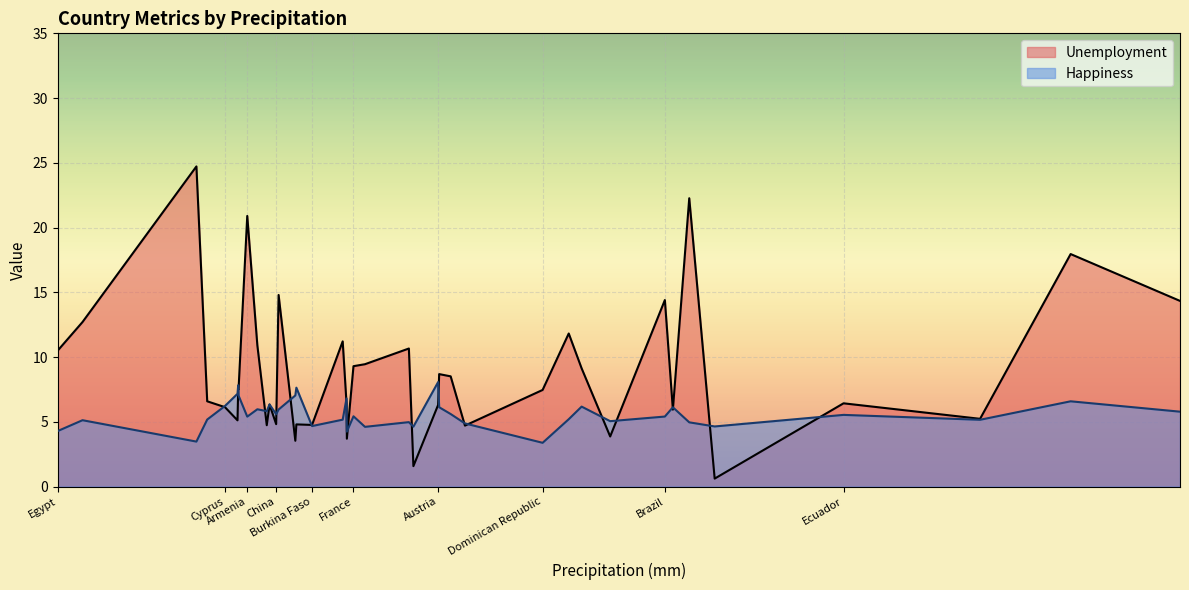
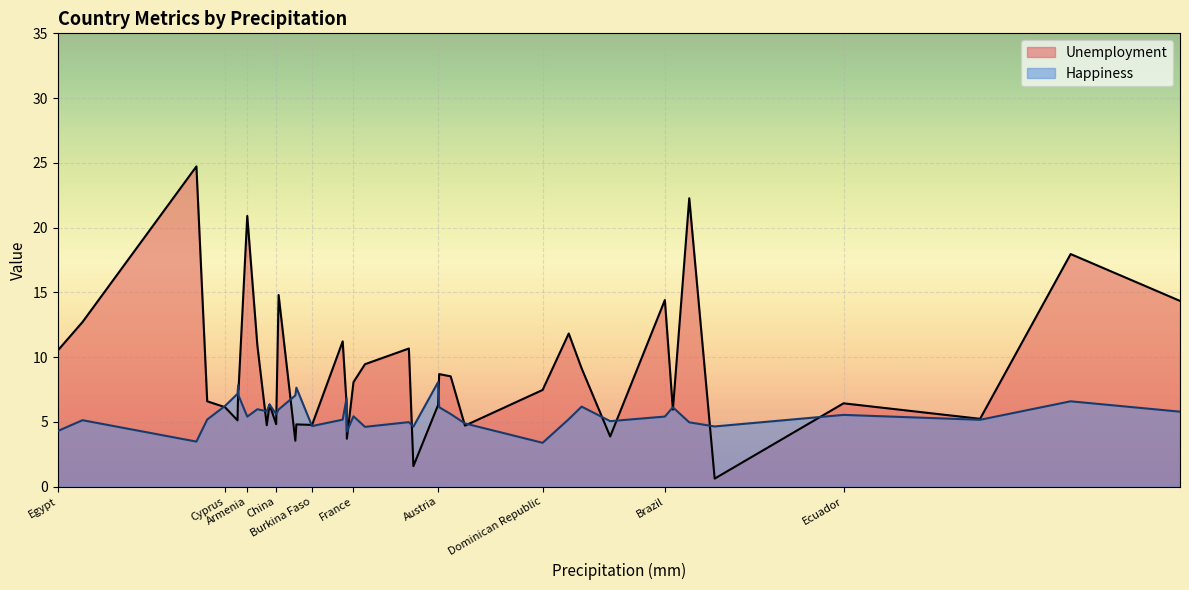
  {
    "Unemployment": {
      "Egypt": 10.5,
      "Armenia": 20.9,
      "China": 4.8,
-     "France": 9.3,
+     "France": 8.1,
      "Austria": 6.3,
      "Dominican Republic": 7.5,
      "Brazil": 14.4,
      "Ecuador": 6.4
    },
    "Happiness": {
      "Egypt": 4.3,
      "Armenia": 5.4,
      "China": 5.6,
      "France": 5.4,
      "Austria": 8.1,
      "Dominican Republic": 3.4,
      "Brazil": 5.4,
      "Ecuador": 5.5
    }
  }
